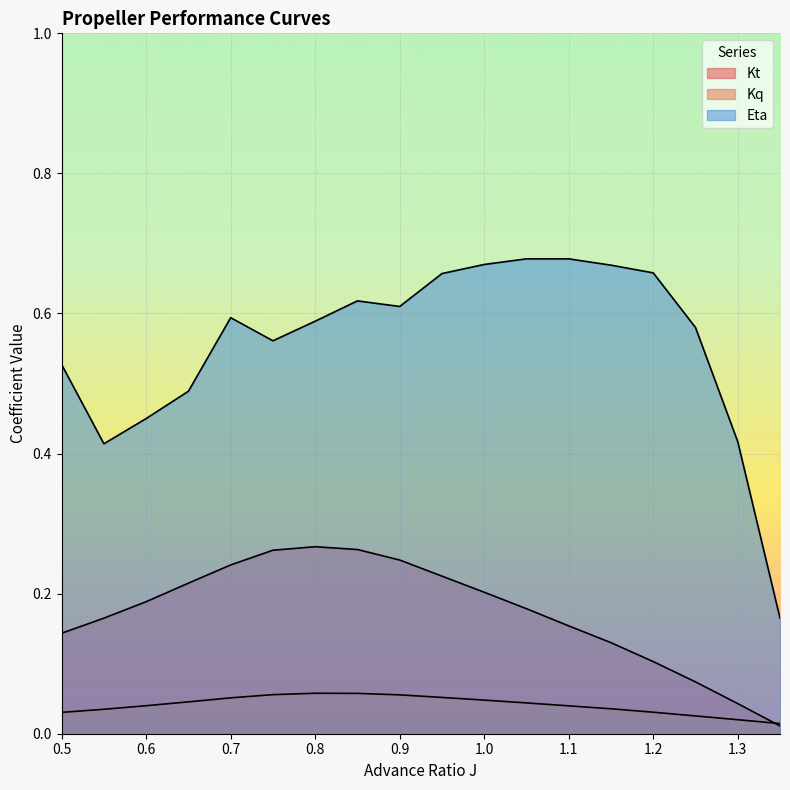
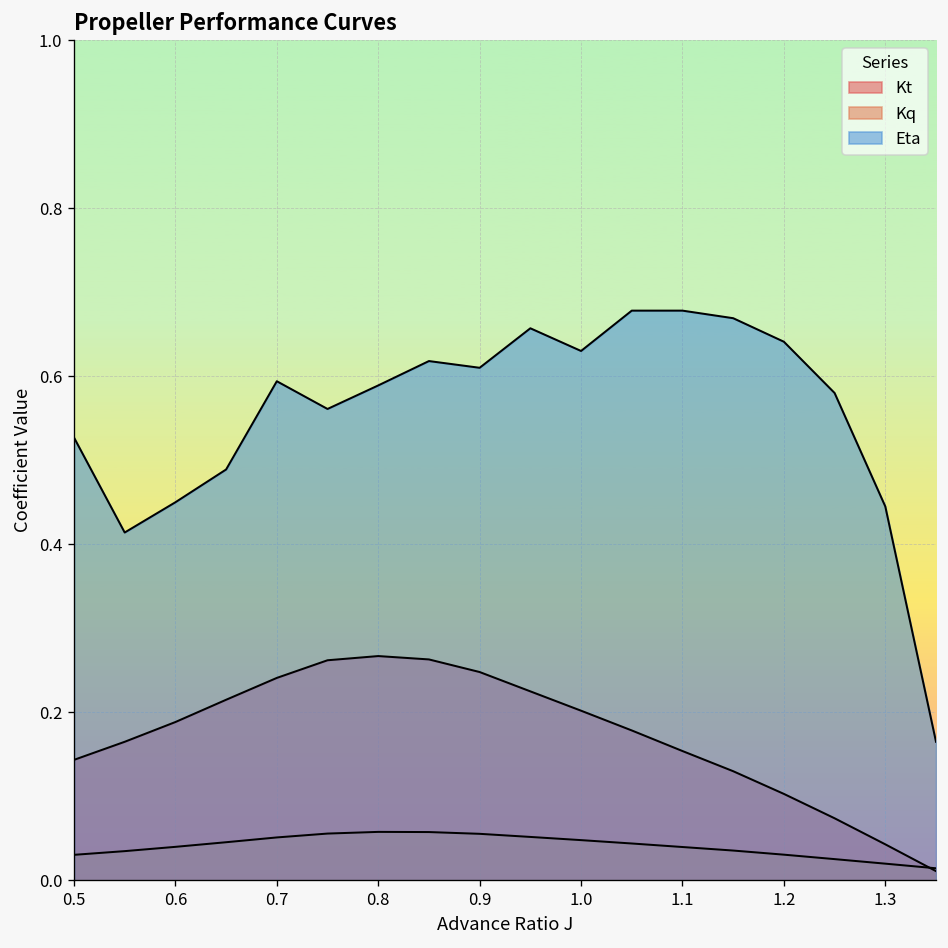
  {
    "Eta": {
      "0.5": 0.53,
      "0.6": 0.45,
      "0.7": 0.59,
      "0.8": 0.59,
      "0.9": 0.61,
-     "1.0": 0.67,
+     "1.0": 0.63,
      "1.1": 0.68,
-     "1.2": 0.66,
-     "1.3": 0.42
+     "1.2": 0.64,
+     "1.3": 0.45
    }
  }
